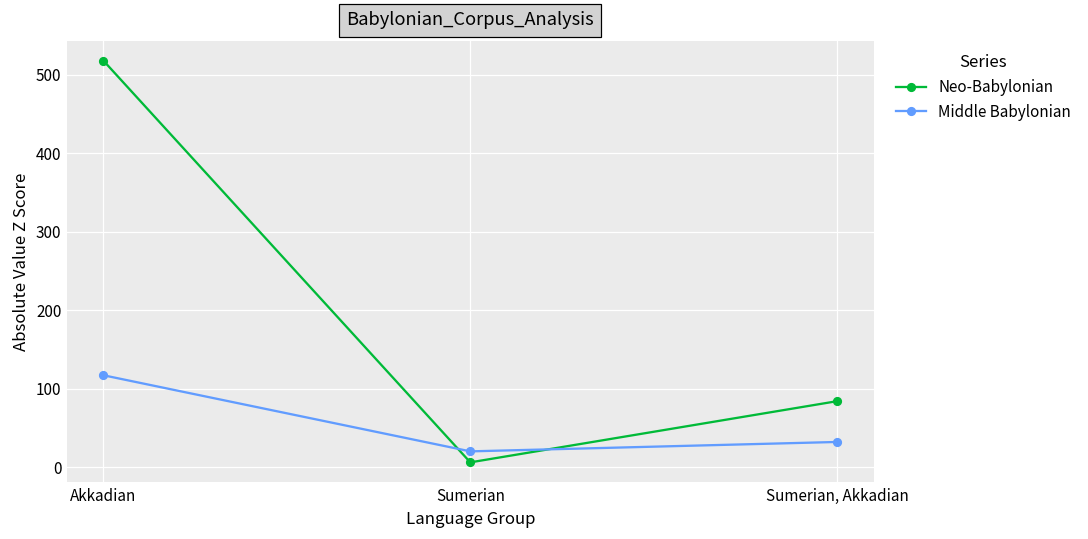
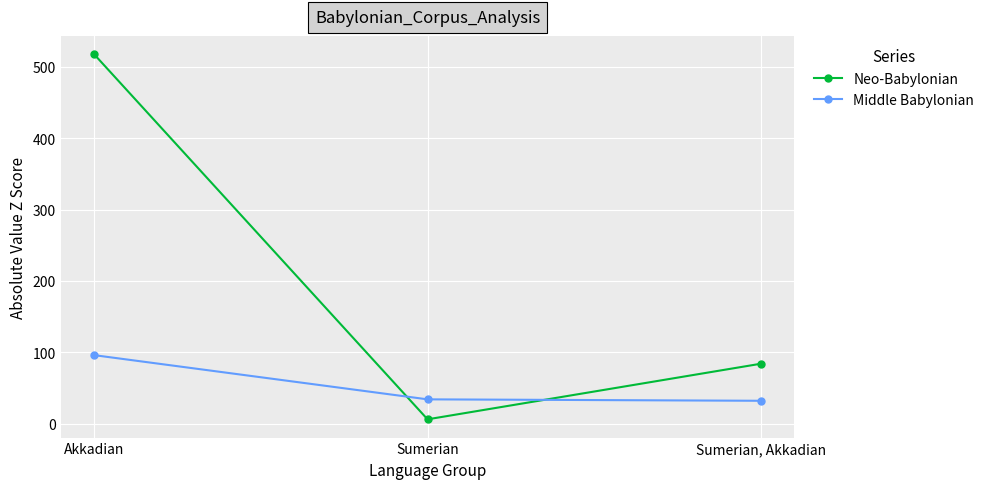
  {
    "Neo-Babylonian": {
      "Akkadian": 520,
      "Sumerian": 10,
      "Sumerian, Akkadian": 80
    },
    "Middle Babylonian": {
-     "Akkadian": 120,
-     "Sumerian": 20,
+     "Akkadian": 100,
+     "Sumerian": 30,
      "Sumerian, Akkadian": 30
    }
  }
